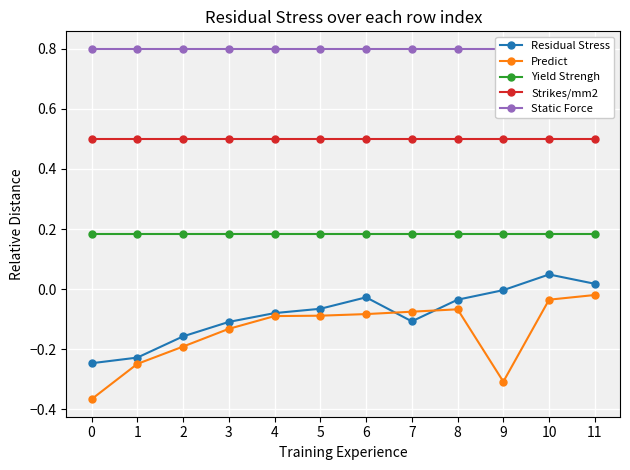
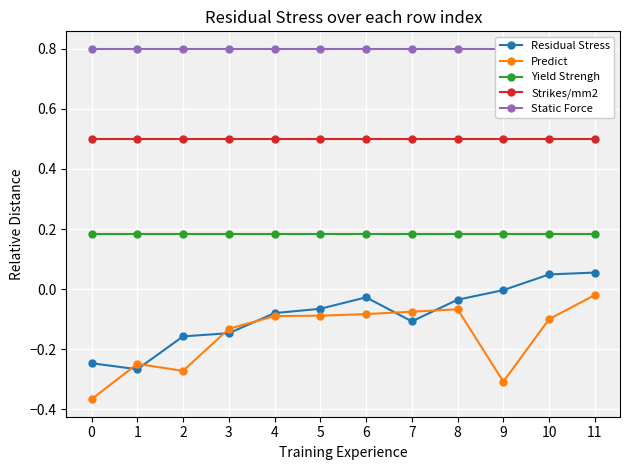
  {
    "Residual Stress": {
      "0": -0.25,
-     "1": -0.23,
+     "1": -0.27,
      "2": -0.16,
-     "3": -0.11,
+     "3": -0.15,
      "4": -0.08,
      "5": -0.07,
      "6": -0.03,
      "7": -0.11,
      "8": -0.04,
      "9": 0.00,
      "10": 0.05,
-     "11": 0.02
+     "11": 0.06
    },
    "Predict": {
      "0": -0.37,
      "1": -0.25,
-     "2": -0.19,
+     "2": -0.27,
      "3": -0.13,
      "4": -0.09,
      "5": -0.09,
      "6": -0.08,
      "7": -0.08,
      "8": -0.07,
      "9": -0.31,
-     "10": -0.04,
+     "10": -0.10,
      "11": -0.02
    },
    "Yield Strengh": {
      "0": 0.19,
      "1": 0.19,
      "2": 0.19,
      "3": 0.19,
      "4": 0.19,
      "5": 0.19,
      "6": 0.19,
      "7": 0.19,
      "8": 0.19,
      "9": 0.19,
      "10": 0.19,
      "11": 0.19
    },
    "Strikes/mm2": {
      "0": 0.50,
      "1": 0.50,
      "2": 0.50,
      "3": 0.50,
      "4": 0.50,
      "5": 0.50,
      "6": 0.50,
      "7": 0.50,
      "8": 0.50,
      "9": 0.50,
      "10": 0.50,
      "11": 0.50
    },
    "Static Force": {
      "0": 0.80,
      "1": 0.80,
      "2": 0.80,
      "3": 0.80,
      "4": 0.80,
      "5": 0.80,
      "6": 0.80,
      "7": 0.80,
      "8": 0.80
    }
  }
